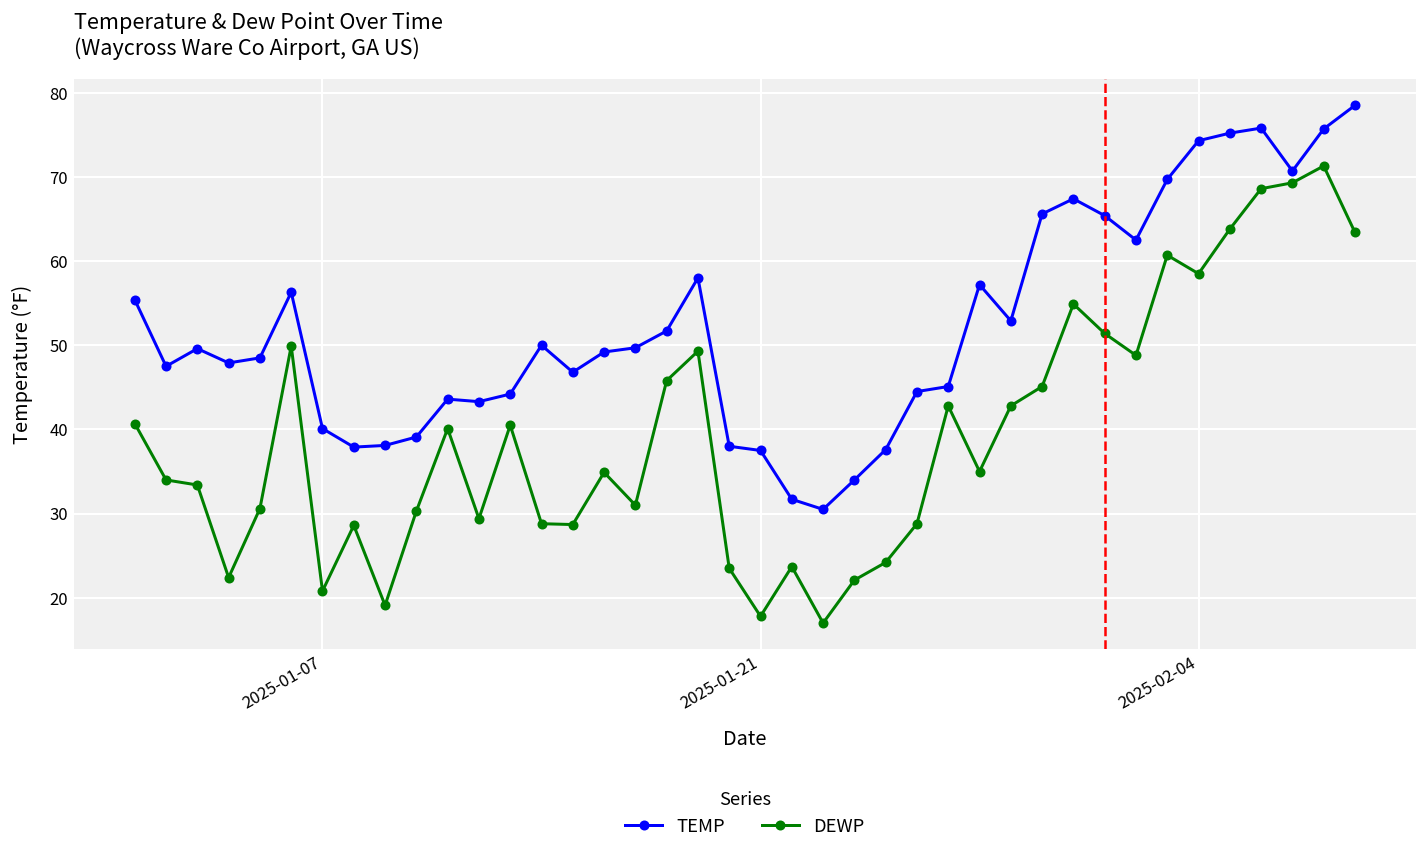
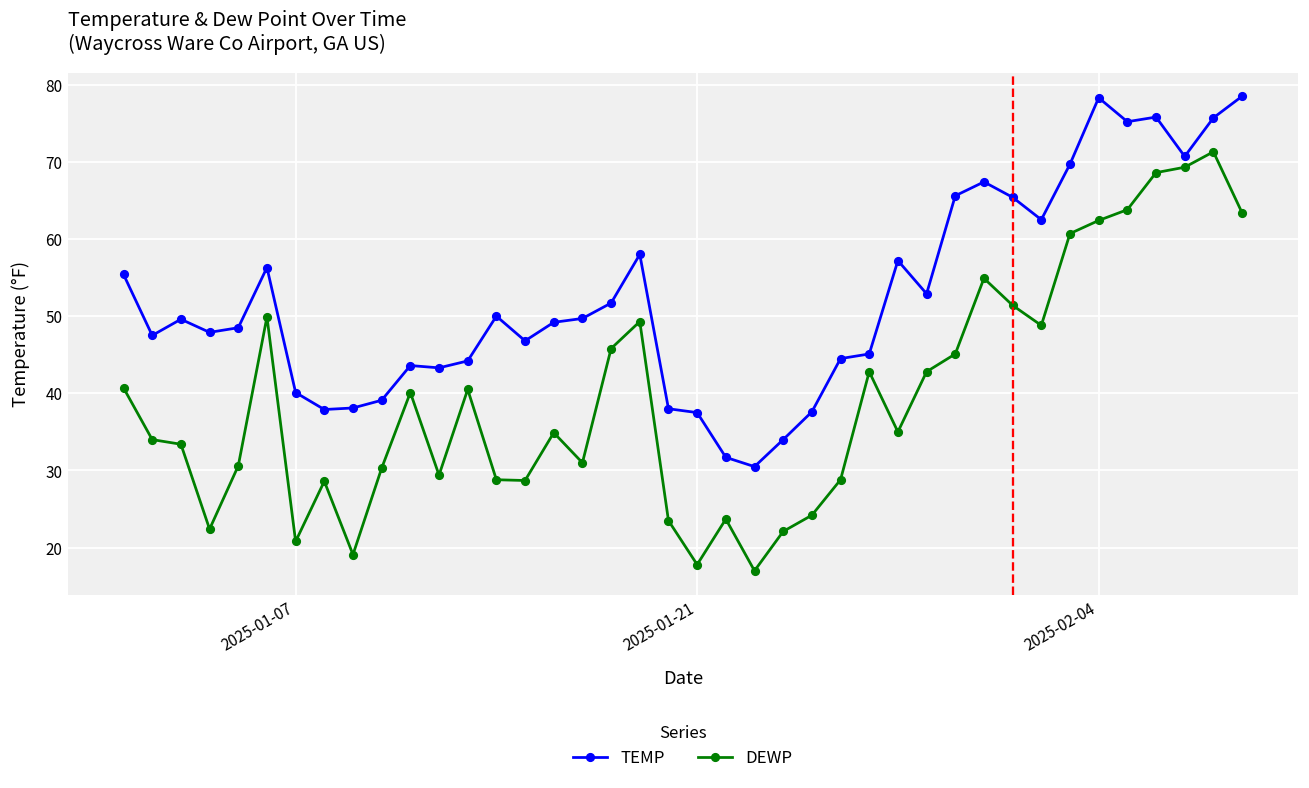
  {
    "TEMP": {
      "2025-01-07": 40,
      "2025-01-21": 38,
-     "2025-02-04": 74
+     "2025-02-04": 78
    },
    "DEWP": {
      "2025-01-07": 21,
      "2025-01-21": 18,
-     "2025-02-04": 59
+     "2025-02-04": 62
    }
  }
